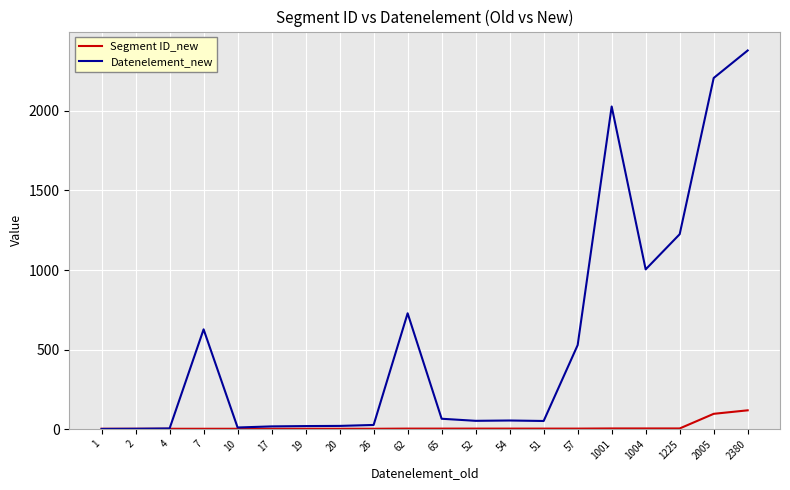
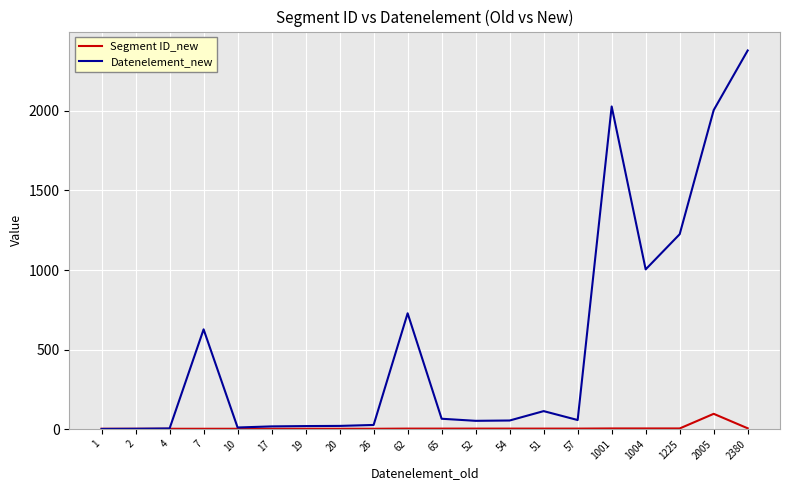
  {
    "Segment ID_new": {
      "7": 0,
      "19": 0,
      "20": 0,
      "26": 0,
      "62": 0,
      "65": 0,
      "52": 0,
      "54": 0,
      "51": 0,
      "57": 0,
      "1001": 0,
      "1004": 0,
      "1225": 0,
      "2005": 100,
-     "2380": 120
+     "2380": 10
    },
    "Datenelement_new": {
      "7": 630,
      "19": 20,
      "20": 20,
      "26": 30,
      "62": 730,
      "65": 70,
      "52": 50,
      "54": 50,
-     "51": 50,
-     "57": 530,
+     "51": 110,
+     "57": 60,
      "1001": 2030,
      "1004": 1000,
      "1225": 1230,
-     "2005": 2210,
+     "2005": 2010,
      "2380": 2380
    }
  }
